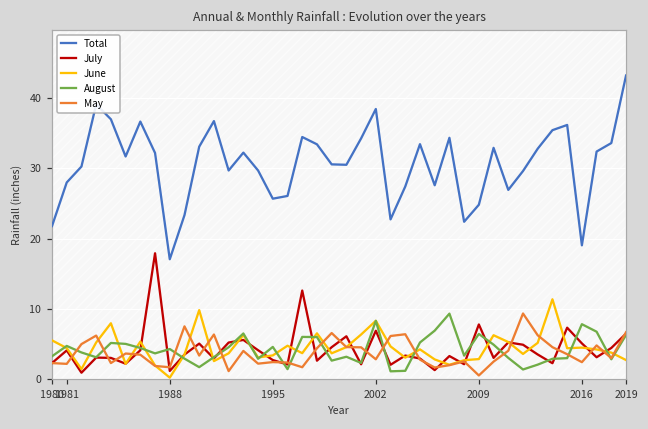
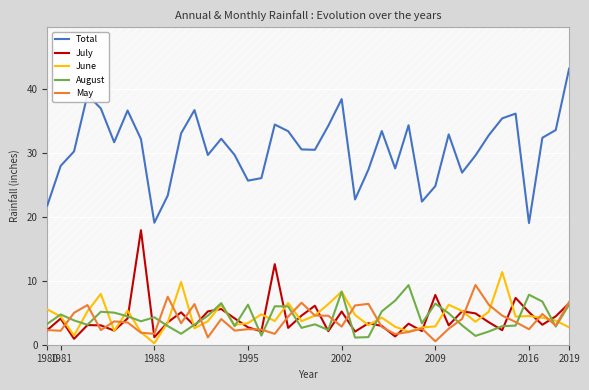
  {
    "Total": {
-     "1988": 17,
+     "1988": 19,
      "1995": 26,
      "2002": 38,
      "2009": 25,
      "2016": 19,
      "2019": 43
    },
    "July": {
      "1988": 1,
-     "2002": 7,
+     "2002": 5,
      "2009": 8,
      "2016": 5
    },
    "June": {
      "1988": 0,
      "1995": 3,
      "2009": 3,
      "2016": 4,
      "2019": 3
    },
    "August": {
      "1988": 4,
-     "1995": 5,
+     "1995": 6,
      "2009": 6,
      "2016": 8
    },
    "May": {
      "1988": 2,
      "2002": 3,
      "2009": 1,
      "2016": 2
    }
  }
